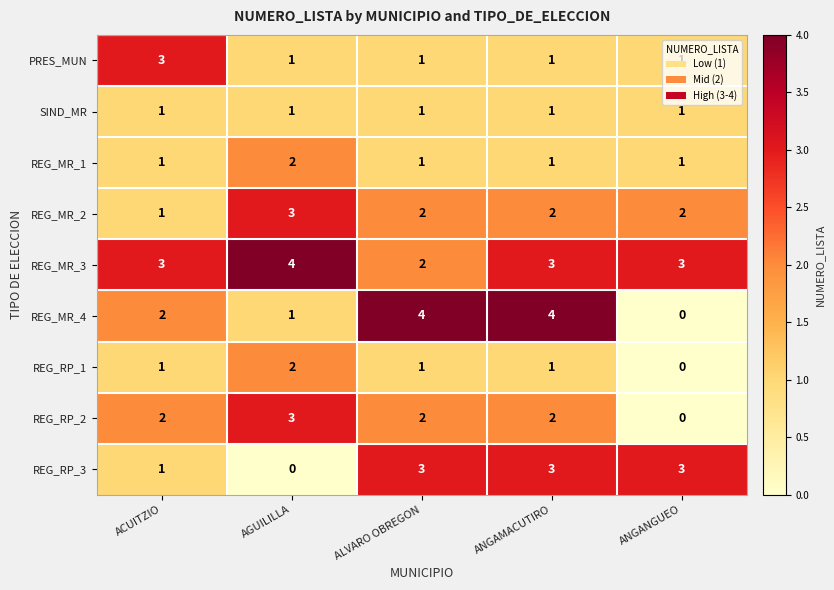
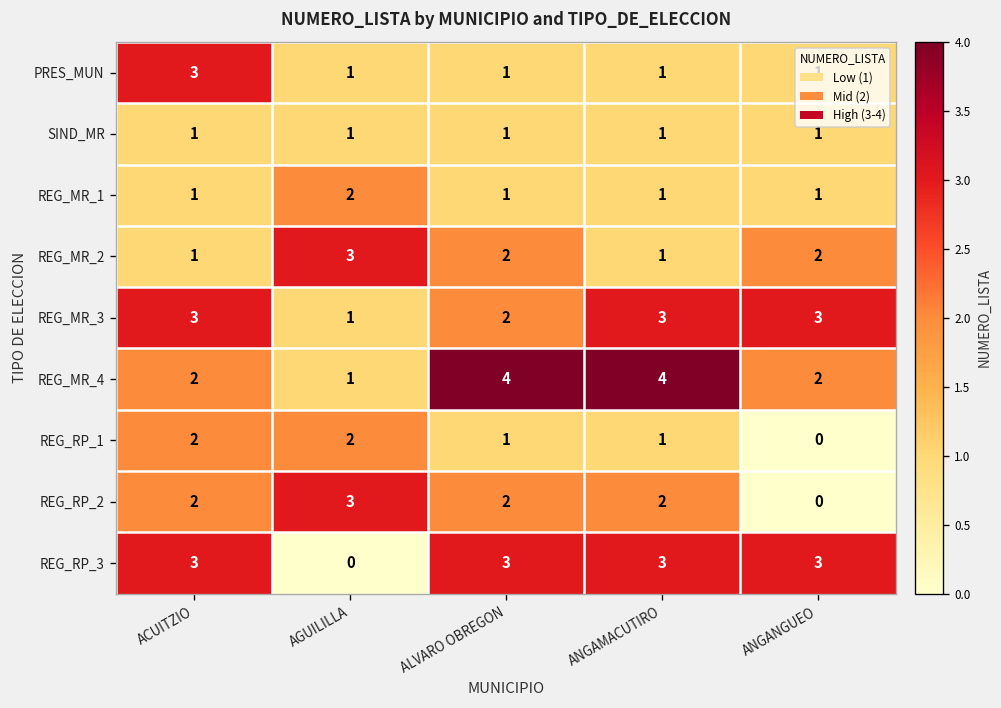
  {
    "PRES_MUN": {
      "ACUITZIO": 3,
      "AGUILILLA": 1,
      "ALVARO OBREGON": 1,
      "ANGAMACUTIRO": 1
    },
    "SIND_MR": {
      "ACUITZIO": 1,
      "AGUILILLA": 1,
      "ALVARO OBREGON": 1,
      "ANGAMACUTIRO": 1,
      "ANGANGUEO": 1
    },
    "REG_MR_1": {
      "ACUITZIO": 1,
      "AGUILILLA": 2,
      "ALVARO OBREGON": 1,
      "ANGAMACUTIRO": 1,
      "ANGANGUEO": 1
    },
    "REG_MR_2": {
      "ACUITZIO": 1,
      "AGUILILLA": 3,
      "ALVARO OBREGON": 2,
-     "ANGAMACUTIRO": 2,
+     "ANGAMACUTIRO": 1,
      "ANGANGUEO": 2
    },
    "REG_MR_3": {
      "ACUITZIO": 3,
-     "AGUILILLA": 4,
+     "AGUILILLA": 1,
      "ALVARO OBREGON": 2,
      "ANGAMACUTIRO": 3,
      "ANGANGUEO": 3
    },
    "REG_MR_4": {
      "ACUITZIO": 2,
      "AGUILILLA": 1,
      "ALVARO OBREGON": 4,
      "ANGAMACUTIRO": 4,
-     "ANGANGUEO": 0
+     "ANGANGUEO": 2
    },
    "REG_RP_1": {
-     "ACUITZIO": 1,
+     "ACUITZIO": 2,
      "AGUILILLA": 2,
      "ALVARO OBREGON": 1,
      "ANGAMACUTIRO": 1,
      "ANGANGUEO": 0
    },
    "REG_RP_2": {
      "ACUITZIO": 2,
      "AGUILILLA": 3,
      "ALVARO OBREGON": 2,
      "ANGAMACUTIRO": 2,
      "ANGANGUEO": 0
    },
    "REG_RP_3": {
-     "ACUITZIO": 1,
+     "ACUITZIO": 3,
      "AGUILILLA": 0,
      "ALVARO OBREGON": 3,
      "ANGAMACUTIRO": 3,
      "ANGANGUEO": 3
    }
  }
